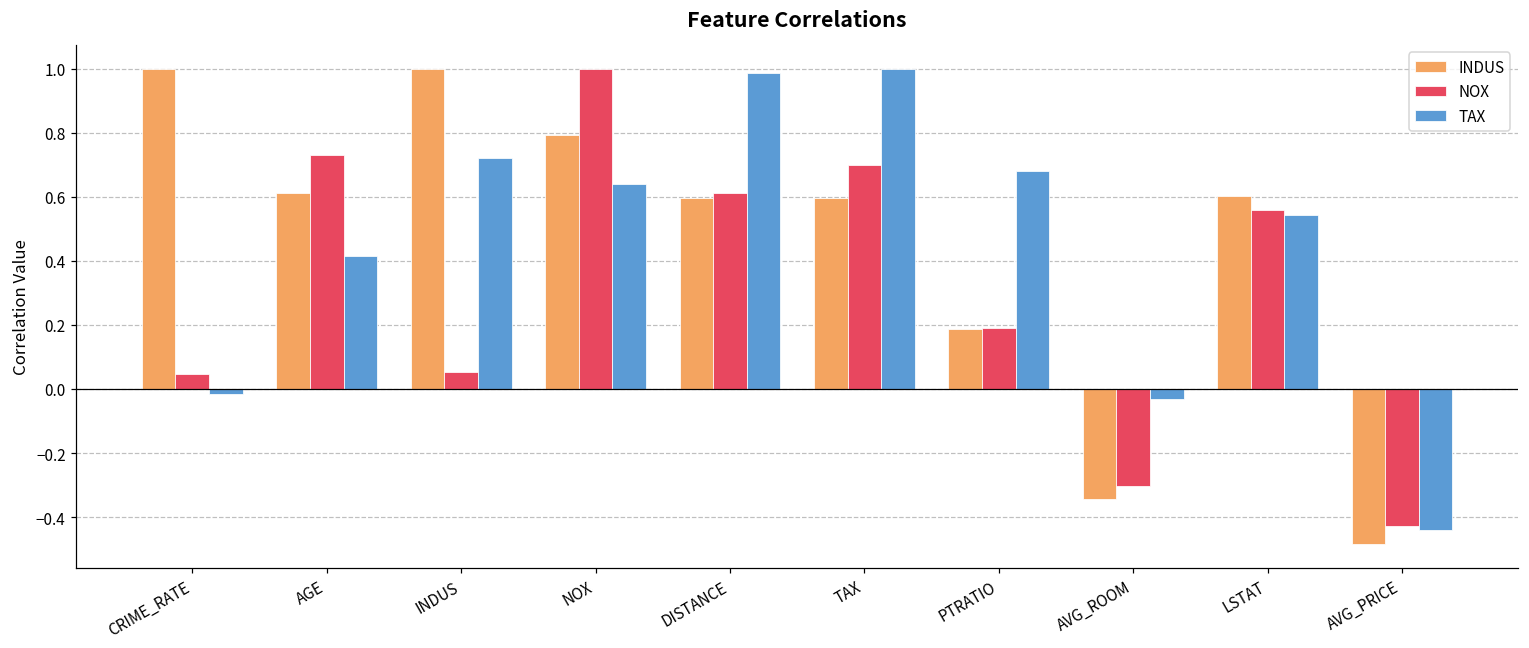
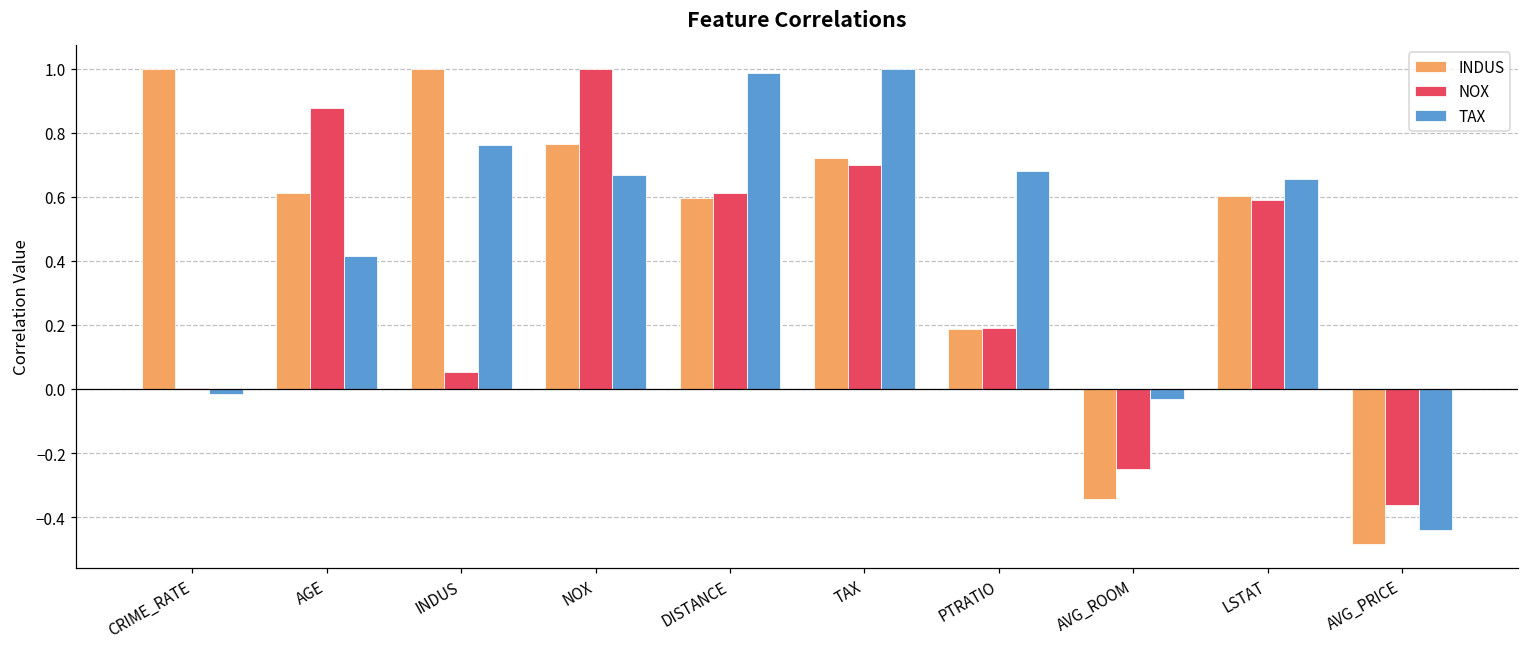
  {
    "INDUS": {
      "CRIME_RATE": 1.00,
      "AGE": 0.61,
      "INDUS": 1.00,
-     "NOX": 0.79,
+     "NOX": 0.76,
      "DISTANCE": 0.60,
-     "TAX": 0.60,
+     "TAX": 0.72,
      "PTRATIO": 0.19,
      "AVG_ROOM": -0.34,
      "LSTAT": 0.60,
      "AVG_PRICE": -0.48
    },
    "NOX": {
-     "CRIME_RATE": 0.05,
-     "AGE": 0.73,
+     "CRIME_RATE": 0.00,
+     "AGE": 0.88,
      "INDUS": 0.05,
      "NOX": 1.00,
      "DISTANCE": 0.61,
      "TAX": 0.70,
      "PTRATIO": 0.19,
-     "AVG_ROOM": -0.30,
-     "LSTAT": 0.56,
-     "AVG_PRICE": -0.43
+     "AVG_ROOM": -0.25,
+     "LSTAT": 0.59,
+     "AVG_PRICE": -0.36
    },
    "TAX": {
      "CRIME_RATE": -0.02,
      "AGE": 0.42,
-     "INDUS": 0.72,
-     "NOX": 0.64,
+     "INDUS": 0.76,
+     "NOX": 0.67,
      "DISTANCE": 0.99,
      "TAX": 1.00,
      "PTRATIO": 0.68,
      "AVG_ROOM": -0.03,
-     "LSTAT": 0.54,
+     "LSTAT": 0.65,
      "AVG_PRICE": -0.44
    }
  }
